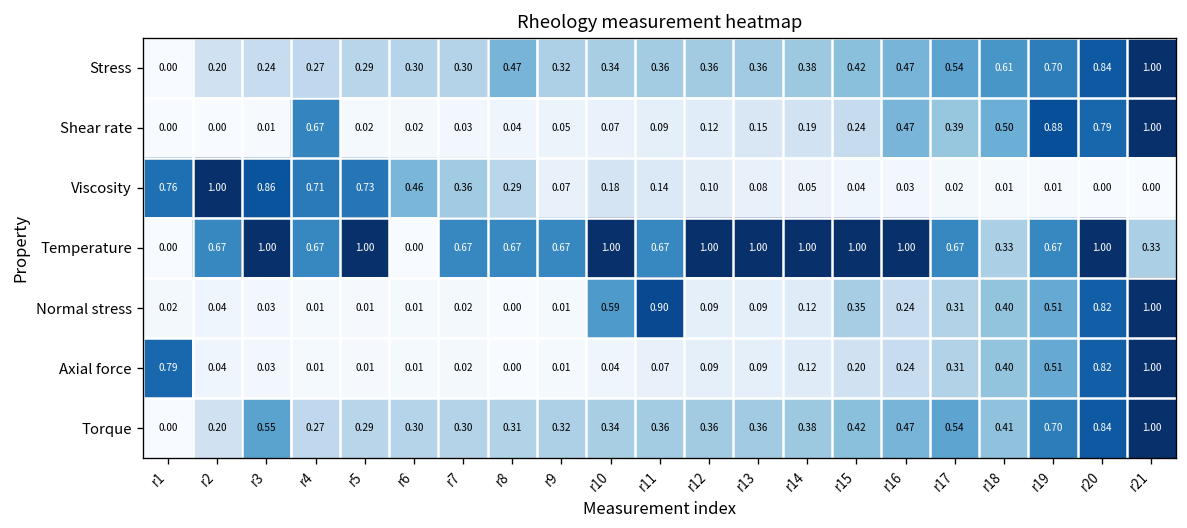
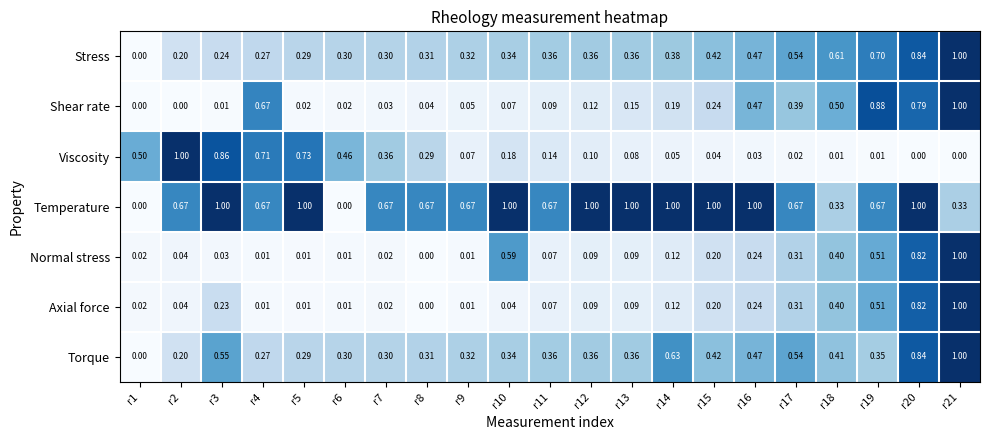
  {
    "Stress": {
      "r1": 0.00,
      "r2": 0.20,
      "r3": 0.24,
      "r4": 0.27,
      "r5": 0.29,
      "r6": 0.30,
      "r7": 0.30,
-     "r8": 0.47,
+     "r8": 0.31,
      "r9": 0.32,
      "r10": 0.34,
      "r11": 0.36,
      "r12": 0.36,
      "r13": 0.36,
      "r14": 0.38,
      "r15": 0.42,
      "r16": 0.47,
      "r17": 0.54,
      "r18": 0.61,
      "r19": 0.70,
      "r20": 0.84,
      "r21": 1.00
    },
    "Shear rate": {
      "r1": 0.00,
      "r2": 0.00,
      "r3": 0.01,
      "r4": 0.67,
      "r5": 0.02,
      "r6": 0.02,
      "r7": 0.03,
      "r8": 0.04,
      "r9": 0.05,
      "r10": 0.07,
      "r11": 0.09,
      "r12": 0.12,
      "r13": 0.15,
      "r14": 0.19,
      "r15": 0.24,
      "r16": 0.47,
      "r17": 0.39,
      "r18": 0.50,
      "r19": 0.88,
      "r20": 0.79,
      "r21": 1.00
    },
    "Viscosity": {
-     "r1": 0.76,
+     "r1": 0.50,
      "r2": 1.00,
      "r3": 0.86,
      "r4": 0.71,
      "r5": 0.73,
      "r6": 0.46,
      "r7": 0.36,
      "r8": 0.29,
      "r9": 0.07,
      "r10": 0.18,
      "r11": 0.14,
      "r12": 0.10,
      "r13": 0.08,
      "r14": 0.05,
      "r15": 0.04,
      "r16": 0.03,
      "r17": 0.02,
      "r18": 0.01,
      "r19": 0.01,
      "r20": 0.00,
      "r21": 0.00
    },
    "Temperature": {
      "r1": 0.00,
      "r2": 0.67,
      "r3": 1.00,
      "r4": 0.67,
      "r5": 1.00,
      "r6": 0.00,
      "r7": 0.67,
      "r8": 0.67,
      "r9": 0.67,
      "r10": 1.00,
      "r11": 0.67,
      "r12": 1.00,
      "r13": 1.00,
      "r14": 1.00,
      "r15": 1.00,
      "r16": 1.00,
      "r17": 0.67,
      "r18": 0.33,
      "r19": 0.67,
      "r20": 1.00,
      "r21": 0.33
    },
    "Normal stress": {
      "r1": 0.02,
      "r2": 0.04,
      "r3": 0.03,
      "r4": 0.01,
      "r5": 0.01,
      "r6": 0.01,
      "r7": 0.02,
      "r8": 0.00,
      "r9": 0.01,
      "r10": 0.59,
-     "r11": 0.90,
+     "r11": 0.07,
      "r12": 0.09,
      "r13": 0.09,
      "r14": 0.12,
-     "r15": 0.35,
+     "r15": 0.20,
      "r16": 0.24,
      "r17": 0.31,
      "r18": 0.40,
      "r19": 0.51,
      "r20": 0.82,
      "r21": 1.00
    },
    "Axial force": {
-     "r1": 0.79,
+     "r1": 0.02,
      "r2": 0.04,
-     "r3": 0.03,
+     "r3": 0.23,
      "r4": 0.01,
      "r5": 0.01,
      "r6": 0.01,
      "r7": 0.02,
      "r8": 0.00,
      "r9": 0.01,
      "r10": 0.04,
      "r11": 0.07,
      "r12": 0.09,
      "r13": 0.09,
      "r14": 0.12,
      "r15": 0.20,
      "r16": 0.24,
      "r17": 0.31,
      "r18": 0.40,
      "r19": 0.51,
      "r20": 0.82,
      "r21": 1.00
    },
    "Torque": {
      "r1": 0.00,
      "r2": 0.20,
      "r3": 0.55,
      "r4": 0.27,
      "r5": 0.29,
      "r6": 0.30,
      "r7": 0.30,
      "r8": 0.31,
      "r9": 0.32,
      "r10": 0.34,
      "r11": 0.36,
      "r12": 0.36,
      "r13": 0.36,
-     "r14": 0.38,
+     "r14": 0.63,
      "r15": 0.42,
      "r16": 0.47,
      "r17": 0.54,
      "r18": 0.41,
-     "r19": 0.70,
+     "r19": 0.35,
      "r20": 0.84,
      "r21": 1.00
    }
  }
